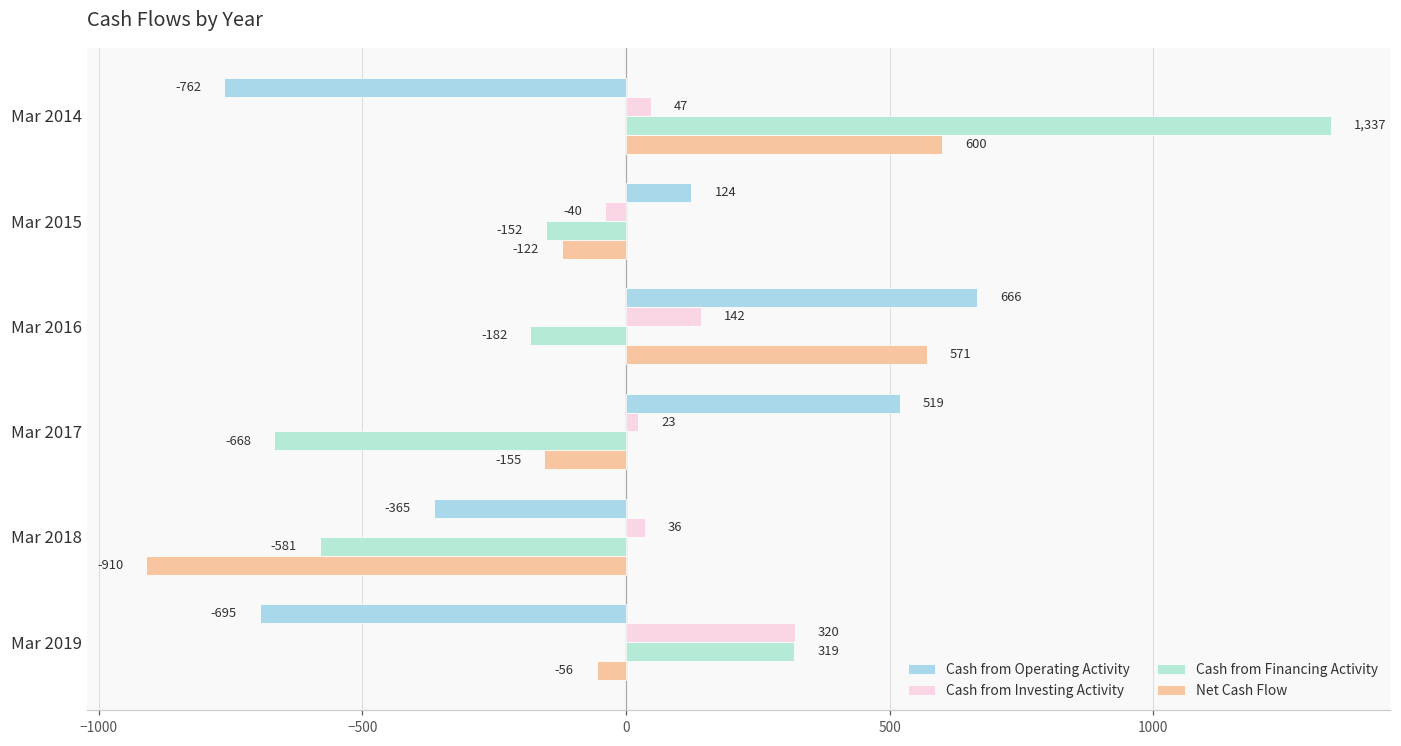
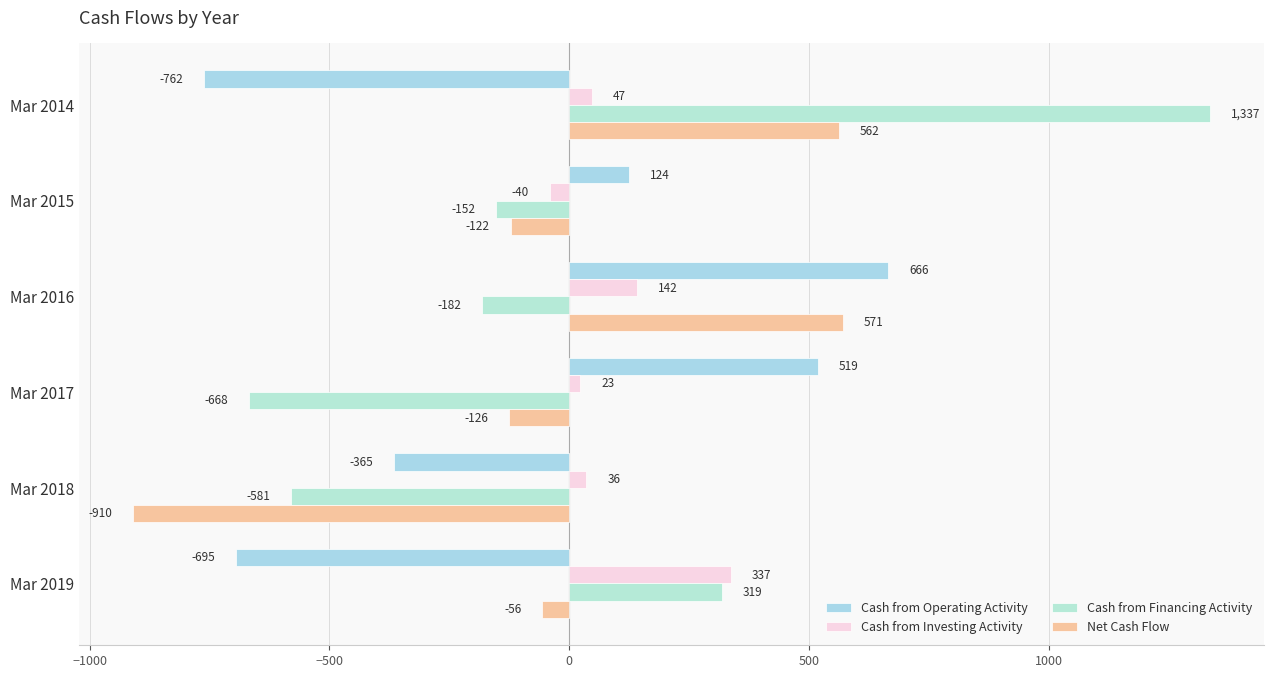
  {
    "Cash from Investing Activity": {
      "Mar 2014": 47,
      "Mar 2015": -40,
      "Mar 2016": 142,
      "Mar 2017": 23,
      "Mar 2018": 36,
-     "Mar 2019": 320
+     "Mar 2019": 337
    },
    "Net Cash Flow": {
-     "Mar 2014": 600,
+     "Mar 2014": 562,
      "Mar 2015": -122,
      "Mar 2016": 571,
-     "Mar 2017": -155,
+     "Mar 2017": -126,
      "Mar 2018": -910,
      "Mar 2019": -56
    }
  }
